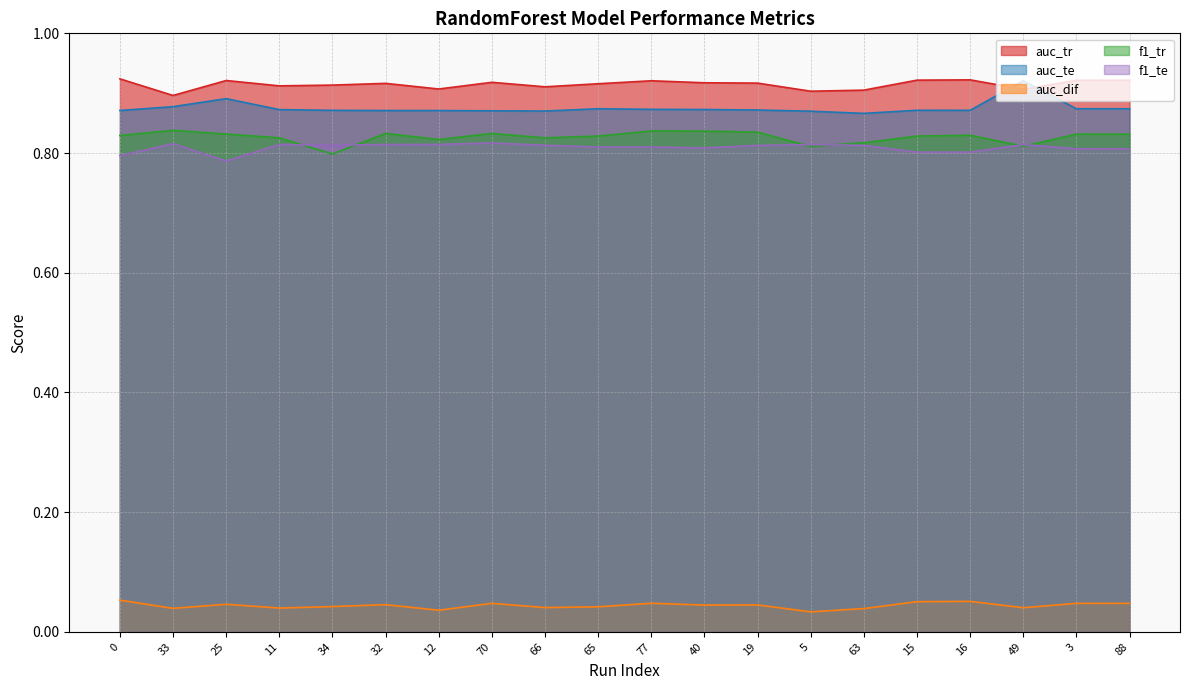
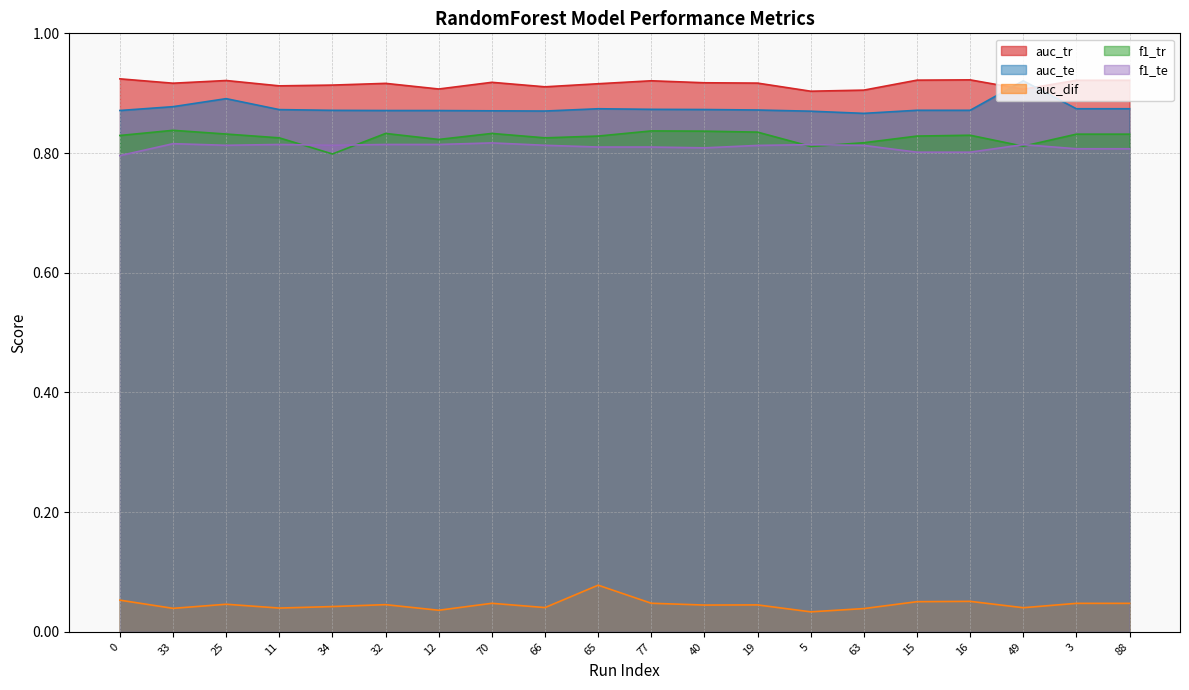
  {
    "auc_tr": {
      "0": 0.92,
-     "33": 0.90,
+     "33": 0.92,
      "25": 0.92,
      "11": 0.91,
      "34": 0.91,
      "32": 0.92,
      "12": 0.91,
      "70": 0.92,
      "66": 0.91,
      "65": 0.92,
      "77": 0.92,
      "40": 0.92,
      "19": 0.92,
      "5": 0.90,
      "63": 0.91,
      "15": 0.92,
      "16": 0.92
    },
    "auc_te": {
      "0": 0.87,
      "33": 0.88,
      "25": 0.89,
      "11": 0.87,
      "34": 0.87,
      "32": 0.87,
      "12": 0.87,
      "70": 0.87,
      "66": 0.87,
      "65": 0.87,
      "77": 0.87,
      "40": 0.87,
      "19": 0.87,
      "5": 0.87,
      "63": 0.87,
      "15": 0.87,
      "16": 0.87,
      "3": 0.87,
      "88": 0.87
    },
    "auc_dif": {
      "0": 0.05,
      "33": 0.04,
      "25": 0.05,
      "11": 0.04,
      "34": 0.04,
      "32": 0.05,
      "12": 0.04,
      "70": 0.05,
      "66": 0.04,
-     "65": 0.04,
+     "65": 0.08,
      "77": 0.05,
      "40": 0.04,
      "19": 0.04,
      "5": 0.03,
      "63": 0.04,
      "15": 0.05,
      "16": 0.05,
      "49": 0.04,
      "3": 0.05,
      "88": 0.05
    },
    "f1_tr": {
      "0": 0.83,
      "33": 0.84,
      "25": 0.83,
      "11": 0.83,
      "34": 0.80,
      "32": 0.83,
      "12": 0.82,
      "70": 0.83,
      "66": 0.83,
      "65": 0.83,
      "77": 0.84,
      "40": 0.84,
      "19": 0.83,
      "63": 0.82,
      "15": 0.83,
      "16": 0.83,
      "3": 0.83,
      "88": 0.83
    },
    "f1_te": {
      "0": 0.80,
      "33": 0.82,
-     "25": 0.79,
+     "25": 0.81,
      "11": 0.81,
      "34": 0.81,
      "32": 0.81,
      "12": 0.81,
      "70": 0.82,
      "66": 0.81,
      "65": 0.81,
      "77": 0.81,
      "40": 0.81,
      "19": 0.81,
      "63": 0.81,
      "15": 0.80,
      "16": 0.80,
      "3": 0.81,
      "88": 0.81
    }
  }
